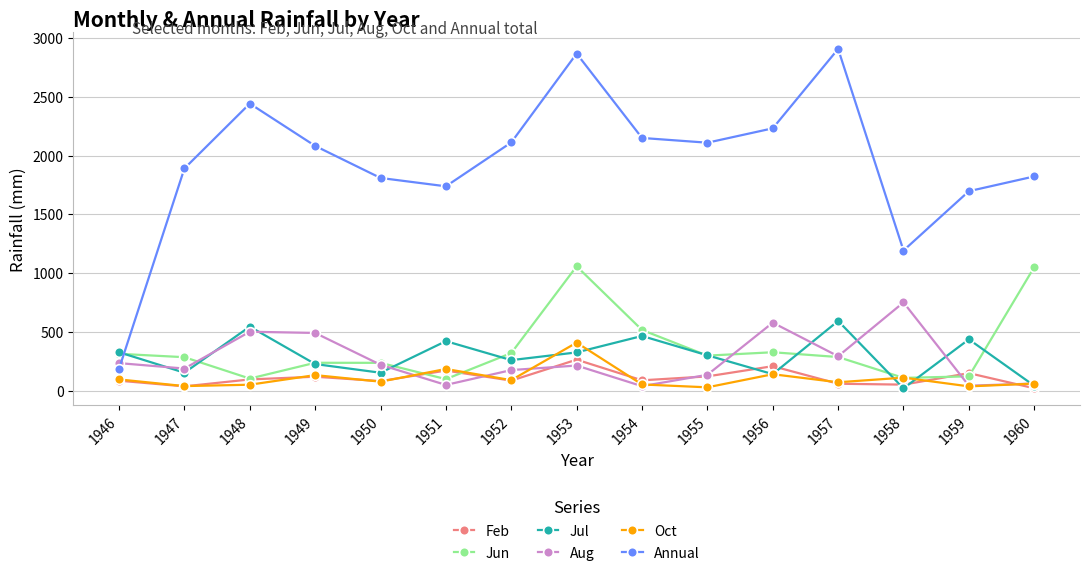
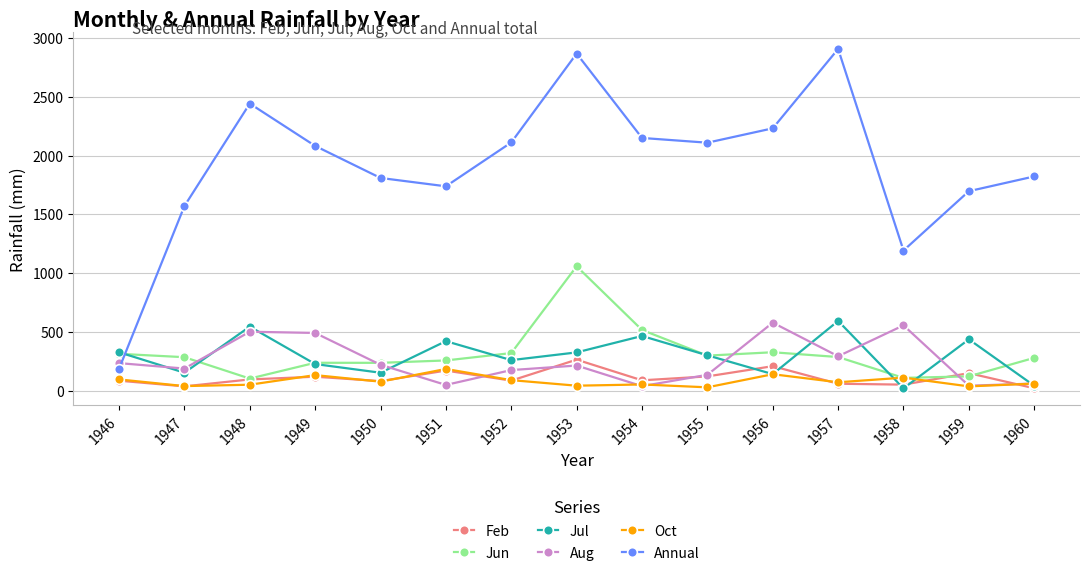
  {
    "Feb": {
      "1953": 260,
      "1954": 90,
      "1956": 210,
      "1958": 50,
      "1959": 150
    },
    "Jun": {
      "1947": 280,
-     "1951": 100,
+     "1951": 260,
      "1952": 320,
      "1953": 1060,
      "1954": 520,
      "1956": 330,
      "1959": 120,
-     "1960": 1050
+     "1960": 280
    },
    "Jul": {
      "1947": 150,
      "1948": 540,
      "1950": 150,
      "1951": 420,
      "1952": 260,
      "1953": 330,
      "1954": 470,
      "1957": 590,
      "1958": 20,
      "1959": 440
    },
    "Aug": {
      "1946": 230,
      "1947": 190,
      "1948": 500,
      "1949": 490,
      "1951": 50,
      "1952": 180,
      "1953": 210,
      "1956": 580,
-     "1958": 750
+     "1958": 560
    },
    "Oct": {
      "1948": 50,
-     "1953": 410,
+     "1953": 40,
      "1955": 30
    },
    "Annual": {
      "1946": 190,
-     "1947": 1890,
+     "1947": 1570,
      "1948": 2440,
      "1949": 2080,
      "1950": 1810,
      "1951": 1740,
      "1952": 2110,
      "1953": 2870,
      "1954": 2150,
      "1955": 2110,
      "1956": 2230,
      "1957": 2910,
      "1958": 1190,
      "1959": 1700,
      "1960": 1820
    }
  }
